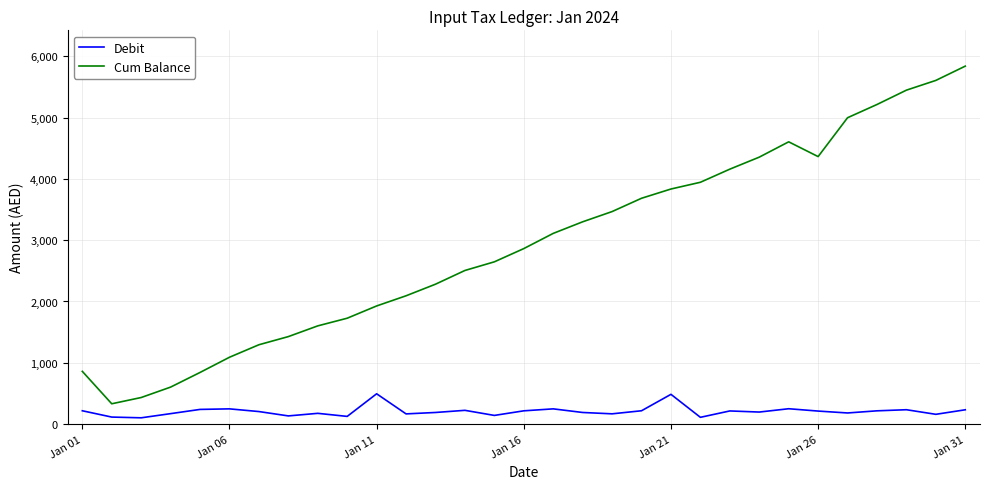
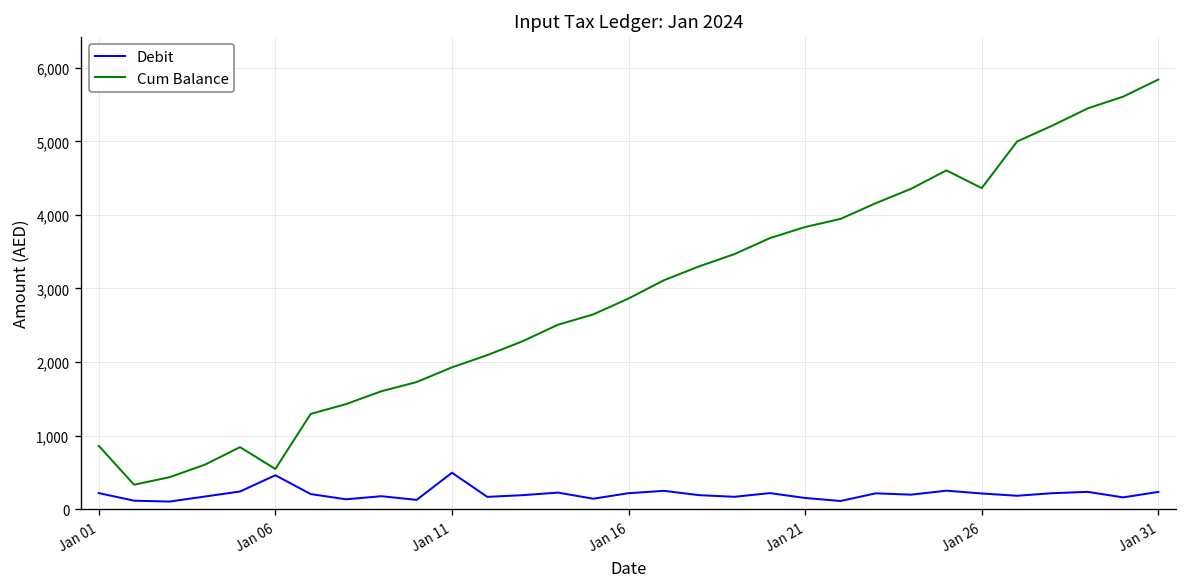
  {
    "Debit": {
      "Jan 01": "200",
-     "Jan 06": "200",
+     "Jan 06": "500",
      "Jan 11": "500",
      "Jan 16": "200",
-     "Jan 21": "500",
+     "Jan 21": "200",
      "Jan 26": "200",
      "Jan 31": "200"
    },
    "Cum Balance": {
      "Jan 01": "900",
-     "Jan 06": "1,100",
+     "Jan 06": "500",
      "Jan 11": "1,900",
      "Jan 16": "2,900",
      "Jan 21": "3,800",
      "Jan 26": "4,400",
      "Jan 31": "5,800"
    }
  }
